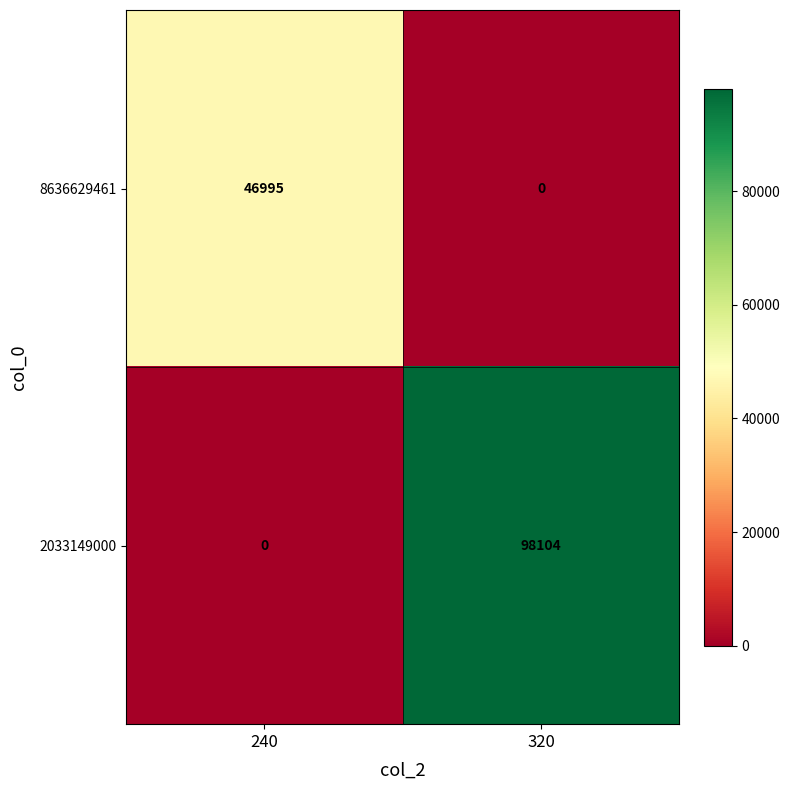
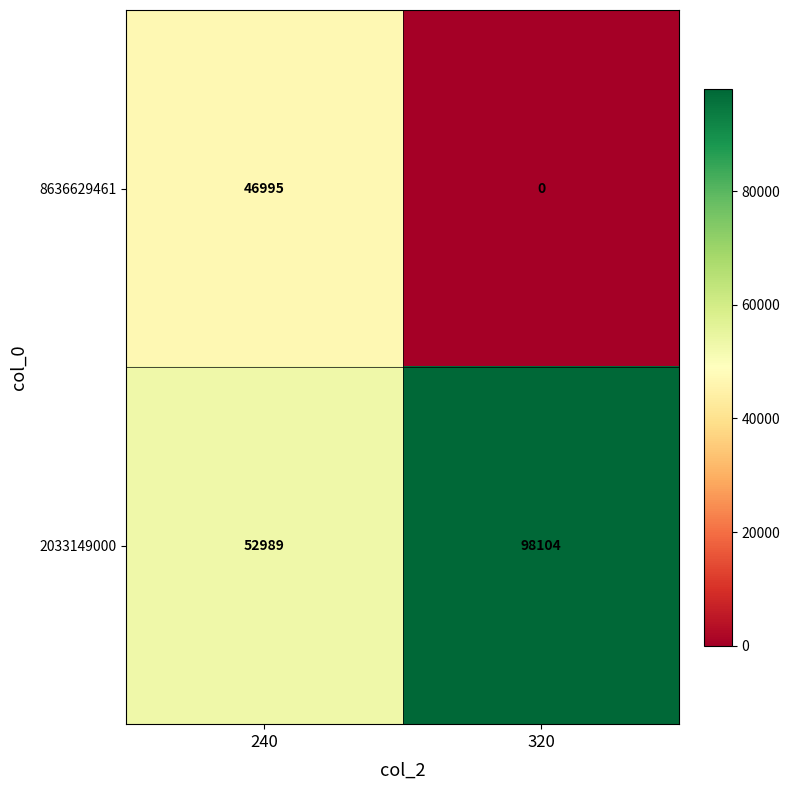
  {
    "8636629461": {
      "240": 46995,
      "320": 0
    },
    "2033149000": {
-     "240": 0,
+     "240": 52989,
      "320": 98104
    }
  }
